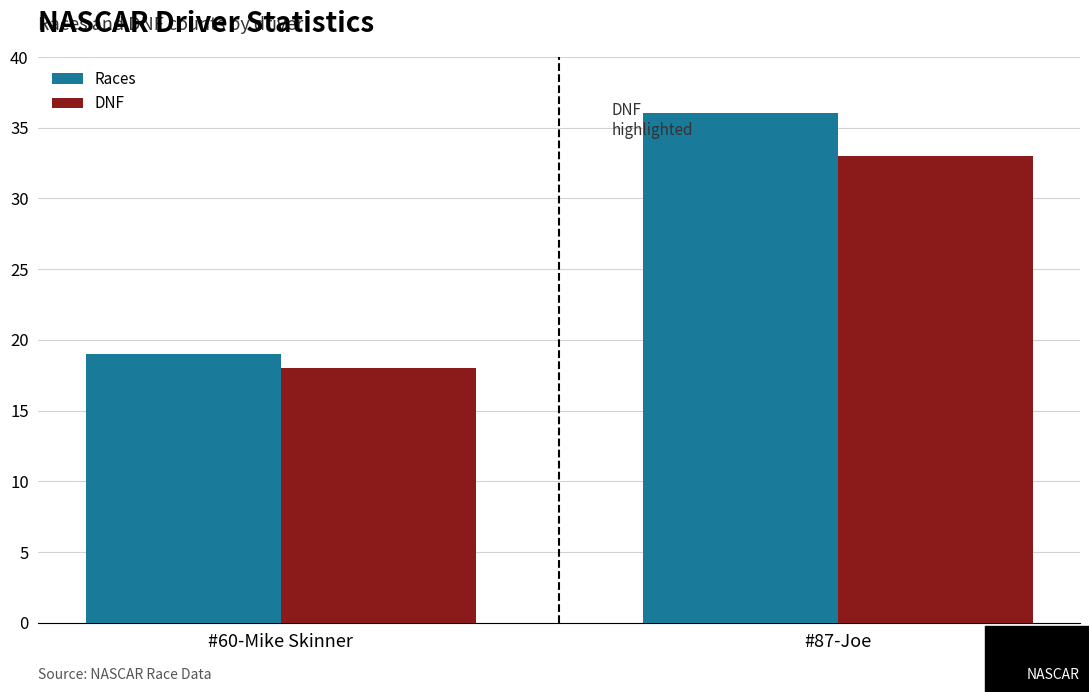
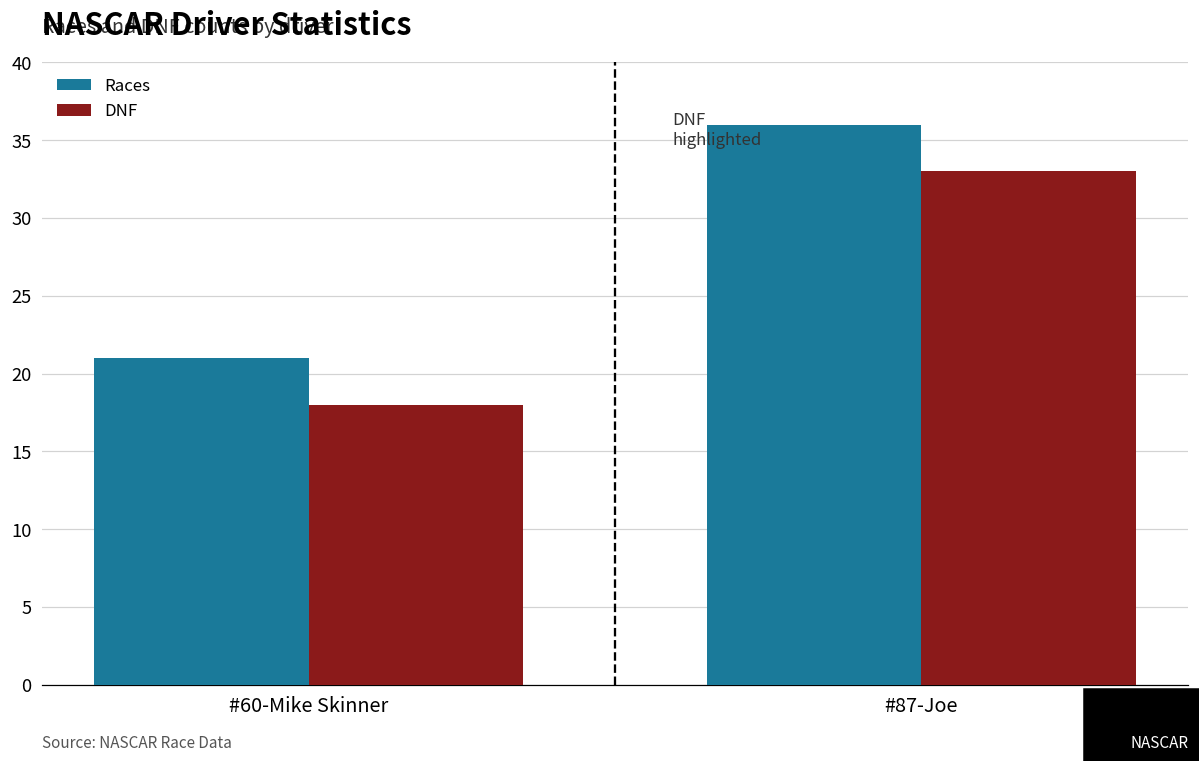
  {
    "Races": {
-     "#60-Mike Skinner": 19,
+     "#60-Mike Skinner": 21,
      "#87-Joe": 36
    },
    "DNF": {
      "#60-Mike Skinner": 18,
      "#87-Joe": 33
    }
  }
